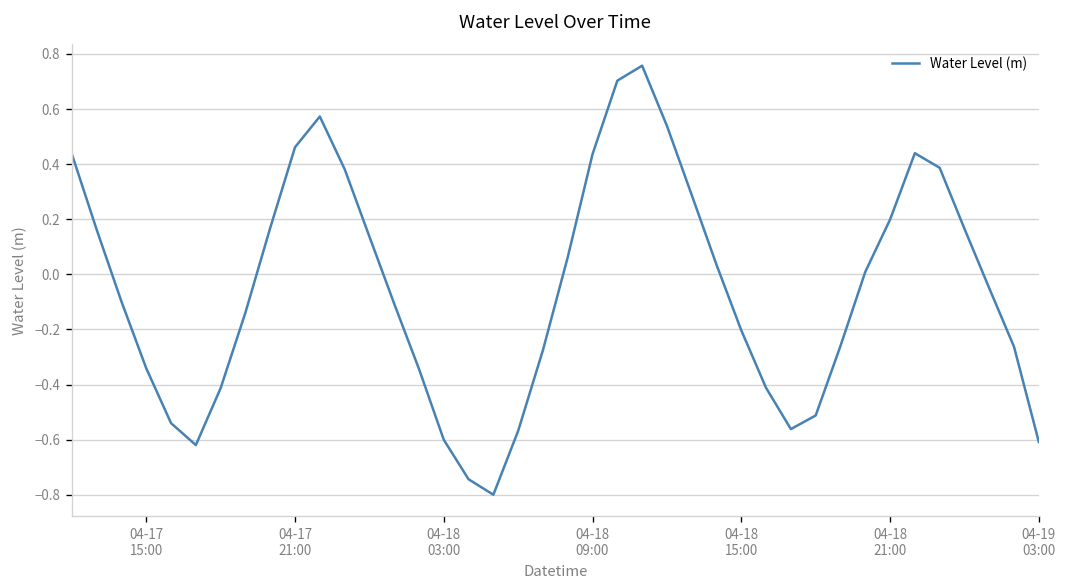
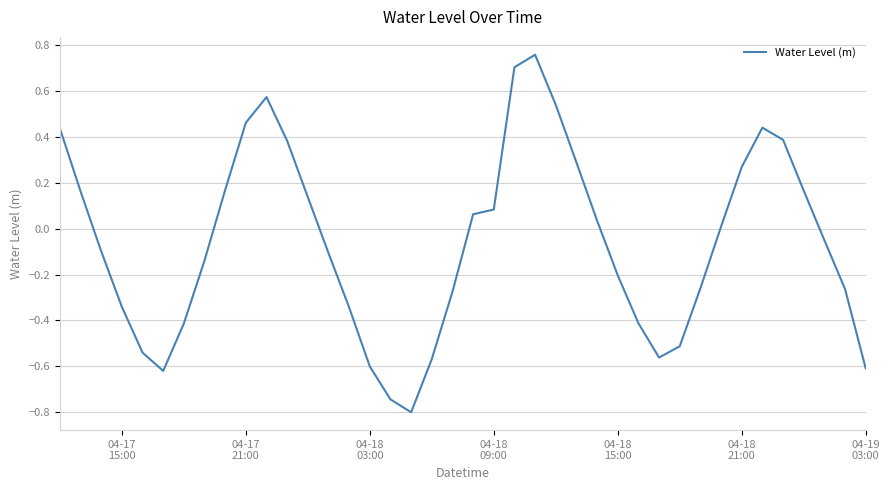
  {
    "04-17 15:00": -0.34,
    "04-17 21:00": 0.46,
    "04-18 03:00": -0.60,
-   "04-18 09:00": 0.44,
+   "04-18 09:00": 0.08,
    "04-18 15:00": -0.20,
-   "04-18 21:00": 0.20,
+   "04-18 21:00": 0.27,
    "04-19 03:00": -0.61
  }
